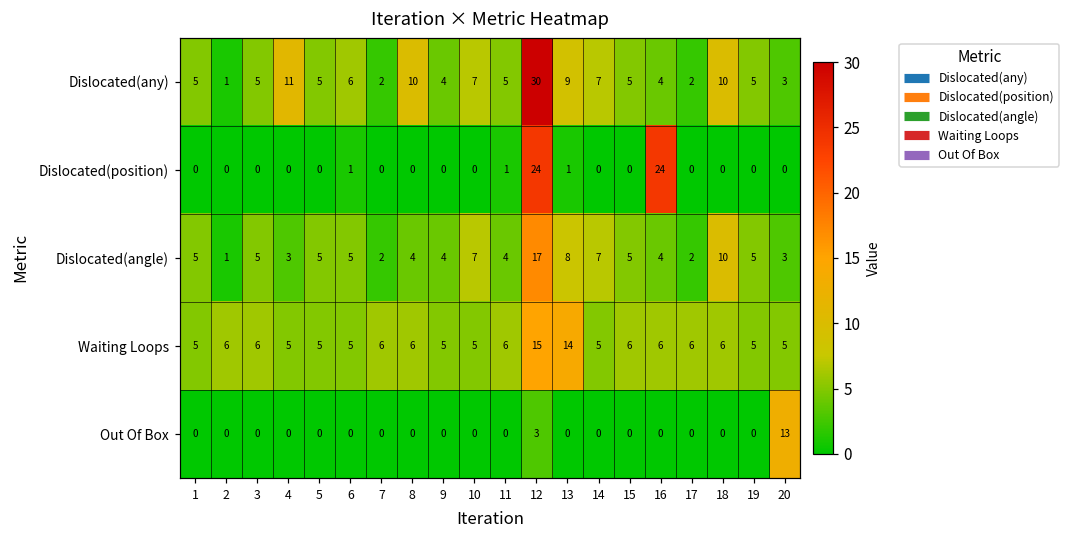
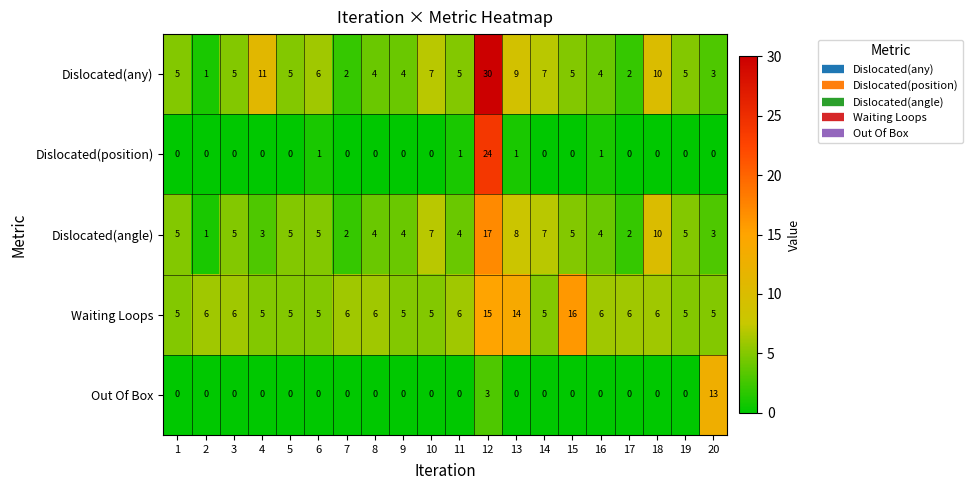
  {
    "Dislocated(any)": {
      "1": 5,
      "2": 1,
      "3": 5,
      "4": 11,
      "5": 5,
      "6": 6,
      "7": 2,
-     "8": 10,
+     "8": 4,
      "9": 4,
      "10": 7,
      "11": 5,
      "12": 30,
      "13": 9,
      "14": 7,
      "15": 5,
      "16": 4,
      "17": 2,
      "18": 10,
      "19": 5,
      "20": 3
    },
    "Dislocated(position)": {
      "1": 0,
      "2": 0,
      "3": 0,
      "4": 0,
      "5": 0,
      "6": 1,
      "7": 0,
      "8": 0,
      "9": 0,
      "10": 0,
      "11": 1,
      "12": 24,
      "13": 1,
      "14": 0,
      "15": 0,
-     "16": 24,
+     "16": 1,
      "17": 0,
      "18": 0,
      "19": 0,
      "20": 0
    },
    "Dislocated(angle)": {
      "1": 5,
      "2": 1,
      "3": 5,
      "4": 3,
      "5": 5,
      "6": 5,
      "7": 2,
      "8": 4,
      "9": 4,
      "10": 7,
      "11": 4,
      "12": 17,
      "13": 8,
      "14": 7,
      "15": 5,
      "16": 4,
      "17": 2,
      "18": 10,
      "19": 5,
      "20": 3
    },
    "Waiting Loops": {
      "1": 5,
      "2": 6,
      "3": 6,
      "4": 5,
      "5": 5,
      "6": 5,
      "7": 6,
      "8": 6,
      "9": 5,
      "10": 5,
      "11": 6,
      "12": 15,
      "13": 14,
      "14": 5,
-     "15": 6,
+     "15": 16,
      "16": 6,
      "17": 6,
      "18": 6,
      "19": 5,
      "20": 5
    },
    "Out Of Box": {
      "1": 0,
      "2": 0,
      "3": 0,
      "4": 0,
      "5": 0,
      "6": 0,
      "7": 0,
      "8": 0,
      "9": 0,
      "10": 0,
      "11": 0,
      "12": 3,
      "13": 0,
      "14": 0,
      "15": 0,
      "16": 0,
      "17": 0,
      "18": 0,
      "19": 0,
      "20": 13
    }
  }
